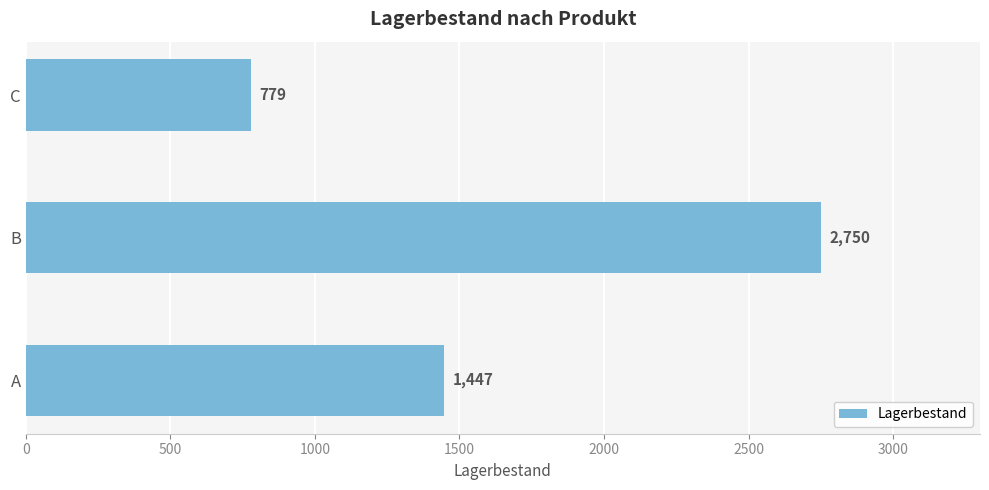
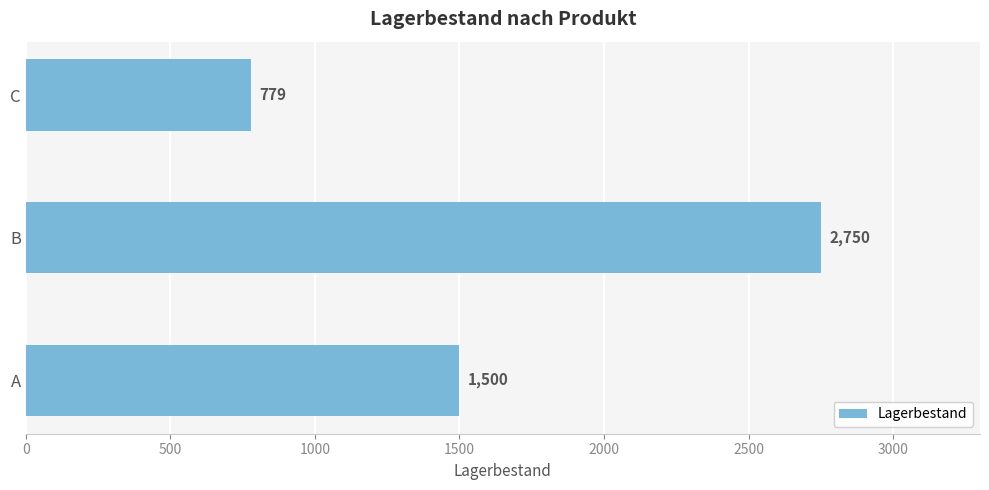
  {
    "C": "779",
    "B": "2,750",
-   "A": "1,447"
+   "A": "1,500"
  }
